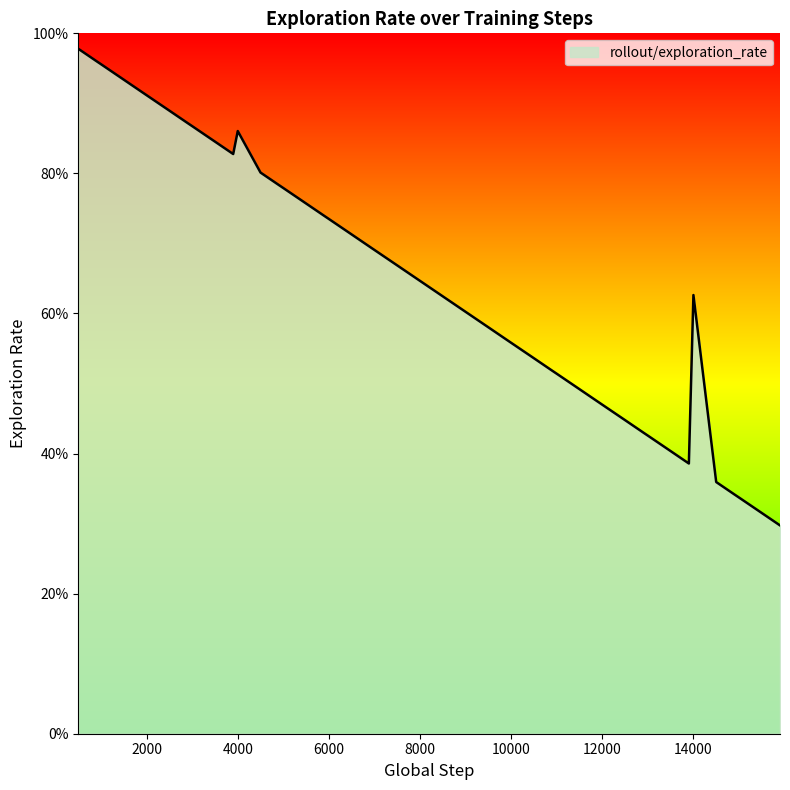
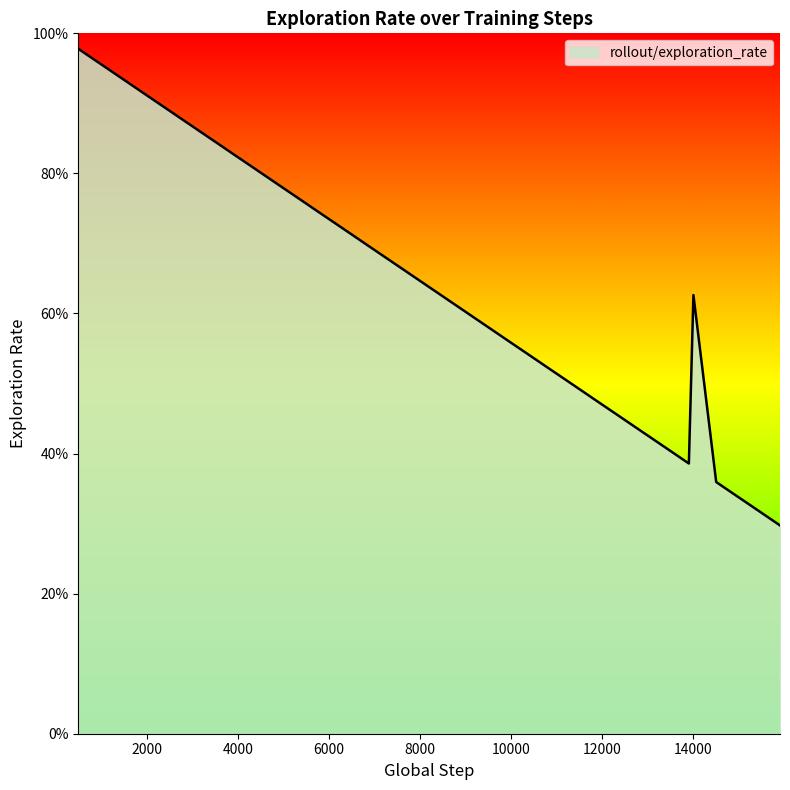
  {
-   "4000": "86%",
+   "4000": "82%",
    "6000": "73%",
    "8000": "65%",
    "14000": "63%"
  }
